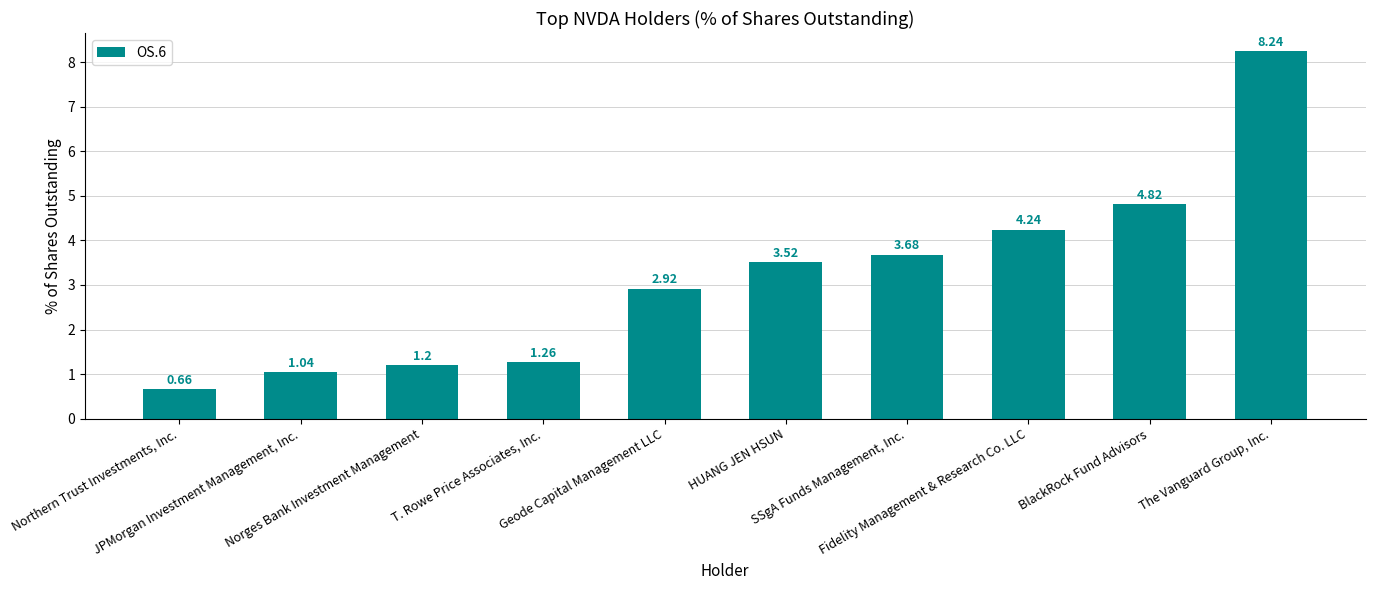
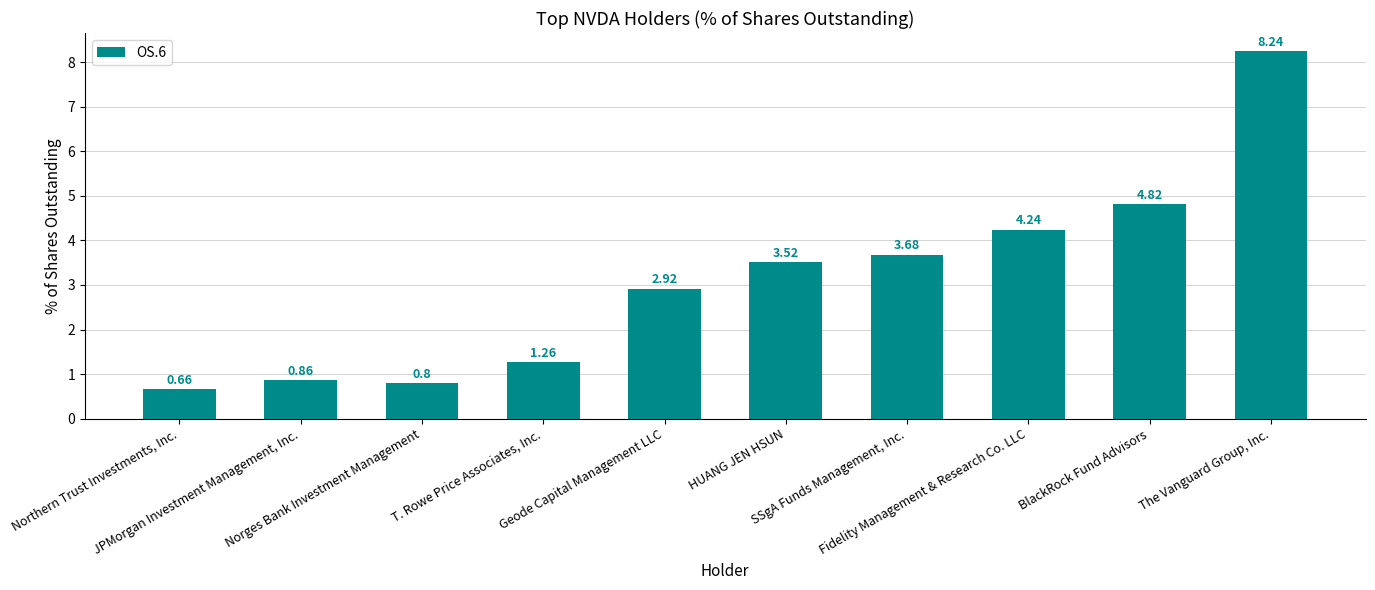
  {
    "Northern Trust Investments, Inc.": 0.66,
-   "JPMorgan Investment Management, Inc.": 1.04,
-   "Norges Bank Investment Management": 1.2,
+   "JPMorgan Investment Management, Inc.": 0.86,
+   "Norges Bank Investment Management": 0.8,
    "T. Rowe Price Associates, Inc.": 1.26,
    "Geode Capital Management LLC": 2.92,
    "HUANG JEN HSUN": 3.52,
    "SSgA Funds Management, Inc.": 3.68,
    "Fidelity Management & Research Co. LLC": 4.24,
    "BlackRock Fund Advisors": 4.82,
    "The Vanguard Group, Inc.": 8.24
  }
